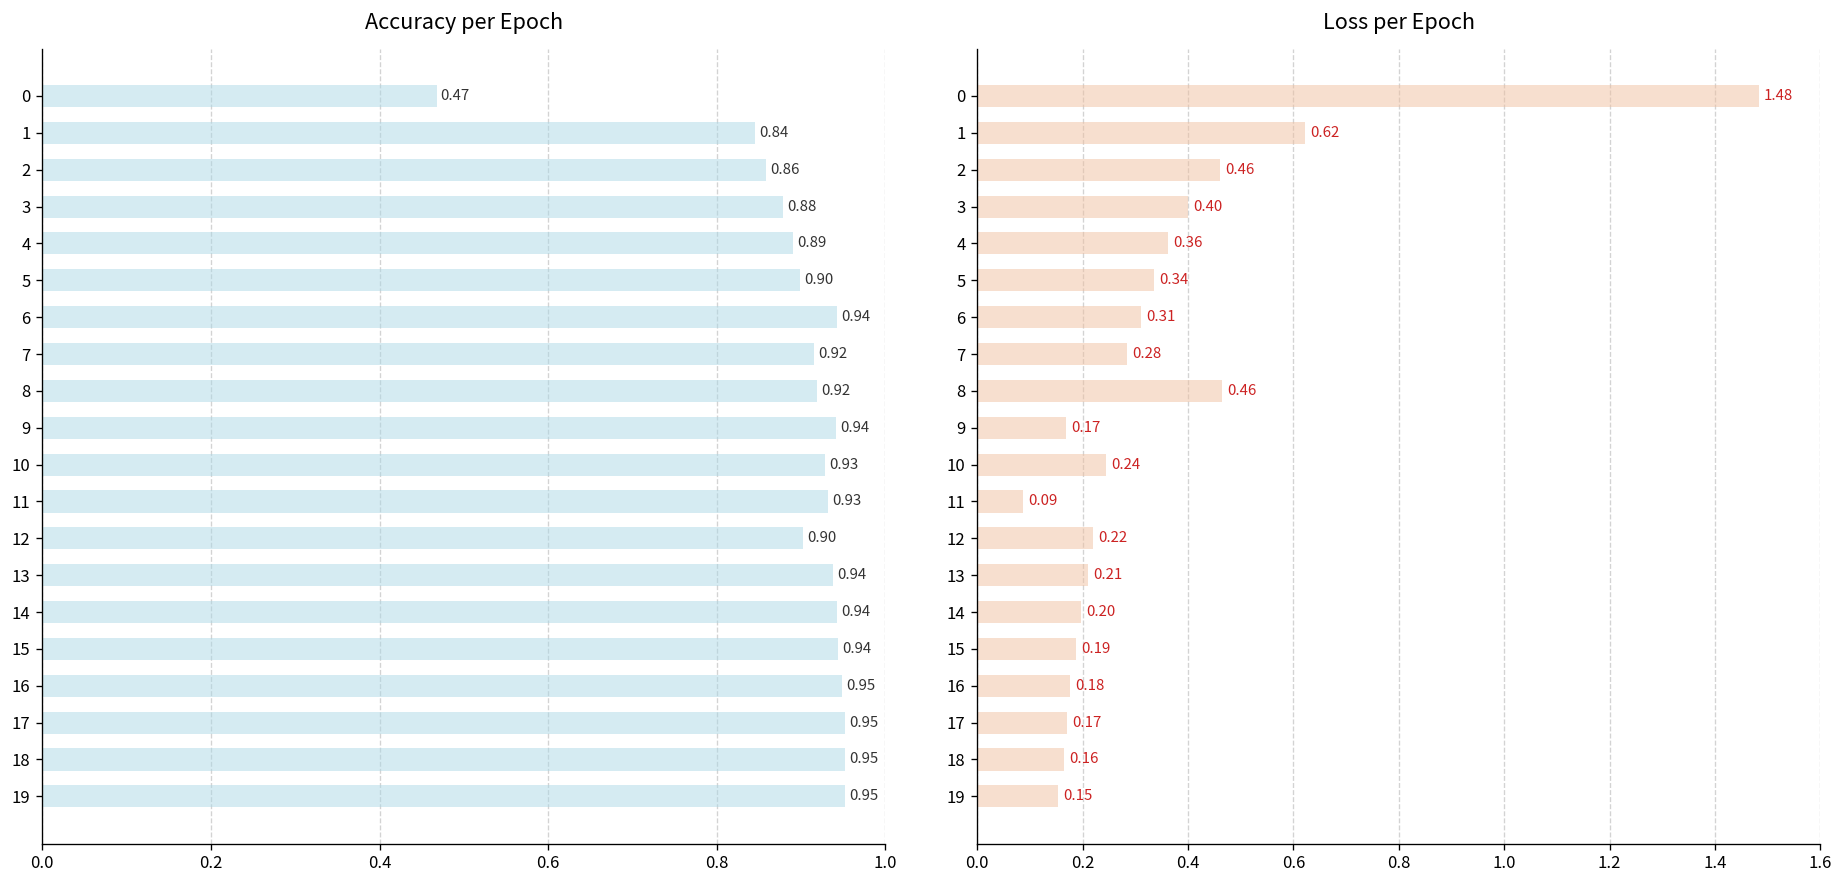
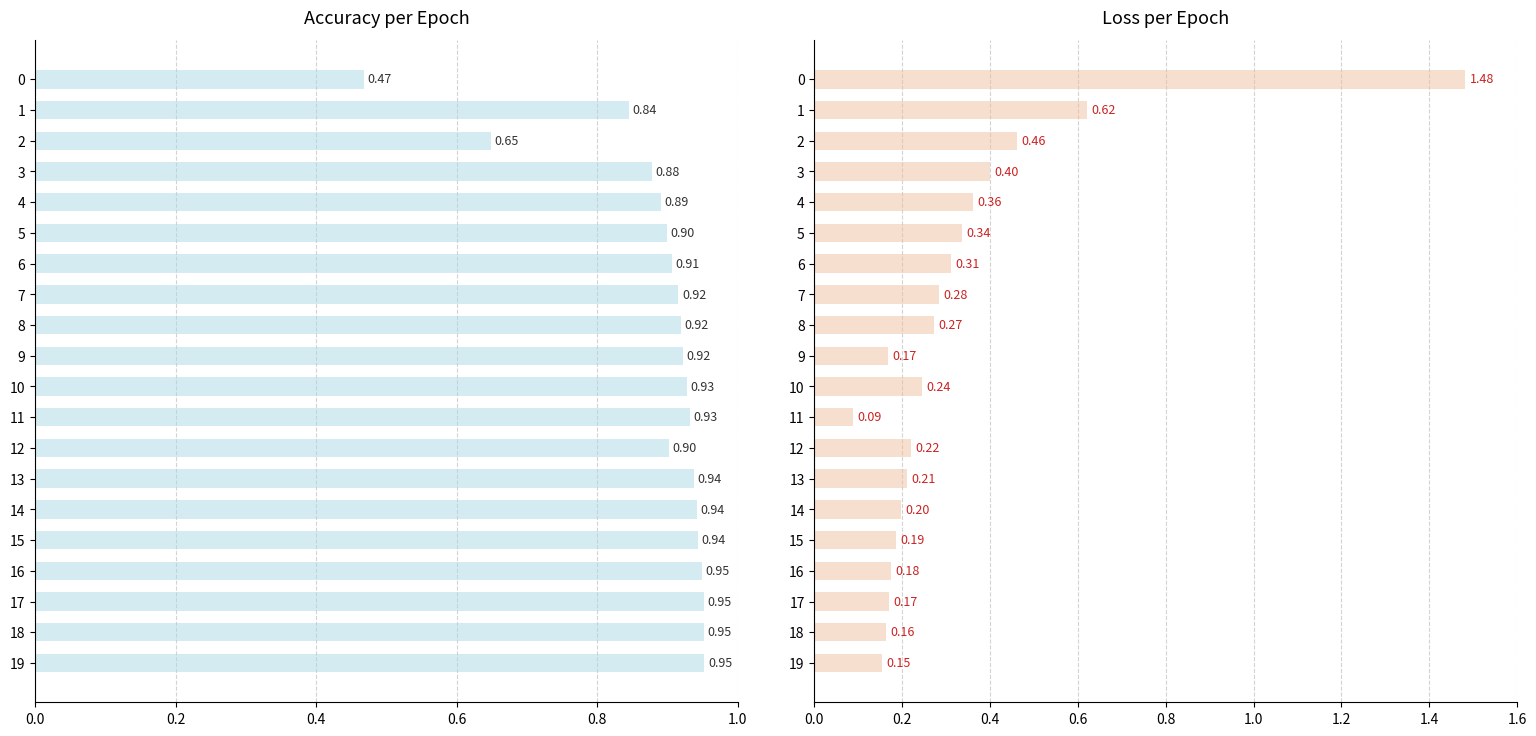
  {
    "Accuracy per Epoch": {
      "0": 0.47,
      "1": 0.84,
-     "2": 0.86,
+     "2": 0.65,
      "3": 0.88,
      "4": 0.89,
      "5": 0.90,
-     "6": 0.94,
+     "6": 0.91,
      "7": 0.92,
      "8": 0.92,
-     "9": 0.94,
+     "9": 0.92,
      "10": 0.93,
      "11": 0.93,
      "12": 0.90,
      "13": 0.94,
      "14": 0.94,
      "15": 0.94,
      "16": 0.95,
      "17": 0.95,
      "18": 0.95,
      "19": 0.95
    },
    "Loss per Epoch": {
      "0": 1.48,
      "1": 0.62,
      "2": 0.46,
      "3": 0.40,
      "4": 0.36,
      "5": 0.34,
      "6": 0.31,
      "7": 0.28,
-     "8": 0.46,
+     "8": 0.27,
      "9": 0.17,
      "10": 0.24,
      "11": 0.09,
      "12": 0.22,
      "13": 0.21,
      "14": 0.20,
      "15": 0.19,
      "16": 0.18,
      "17": 0.17,
      "18": 0.16,
      "19": 0.15
    }
  }
